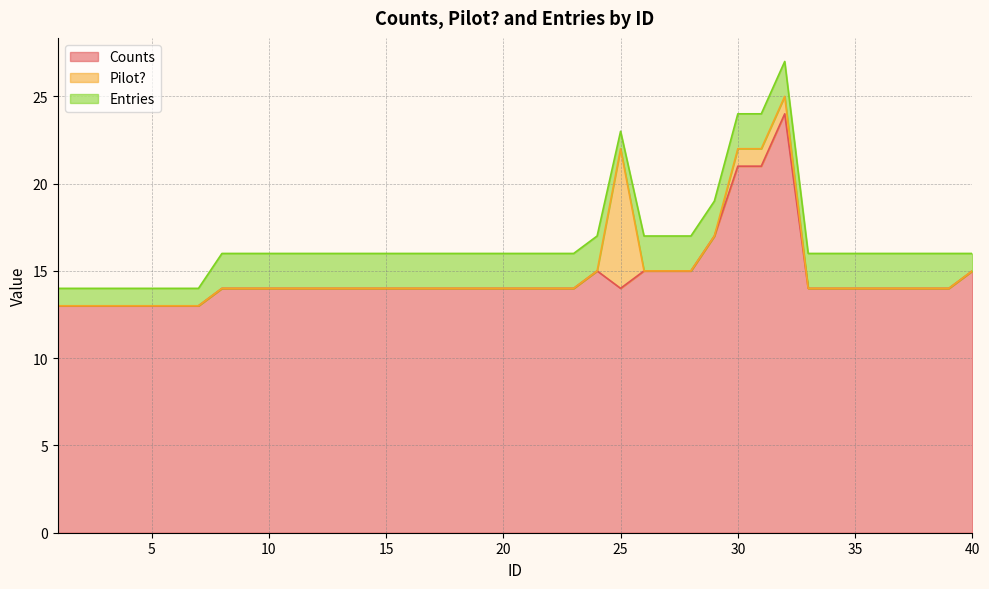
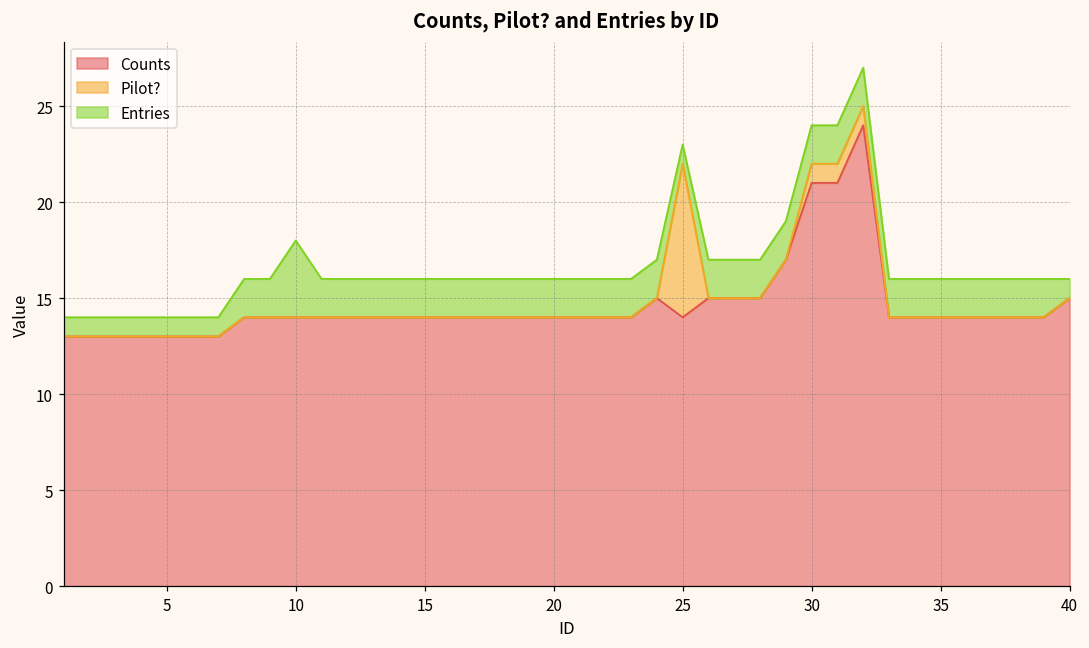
  {
    "Counts": {
      "25": 14,
      "30": 21
    },
    "Pilot?": {
      "25": 22,
      "30": 22
    },
    "Entries": {
      "5": 14,
-     "10": 2,
+     "10": 4,
      "15": 16,
      "20": 16,
      "25": 23,
      "30": 24,
      "35": 16,
      "40": 16
    }
  }
